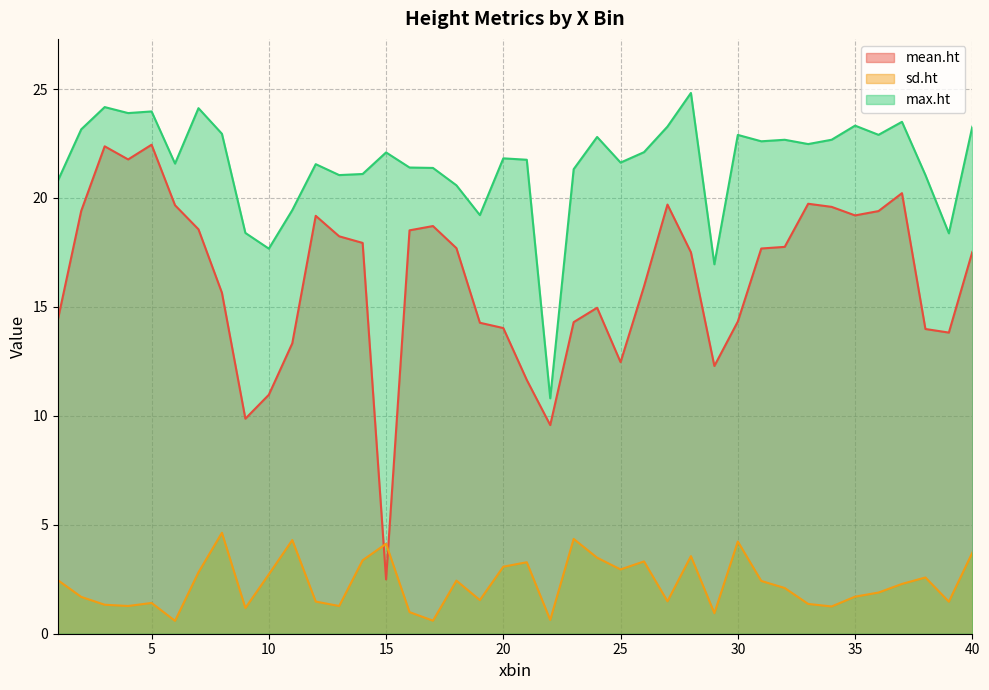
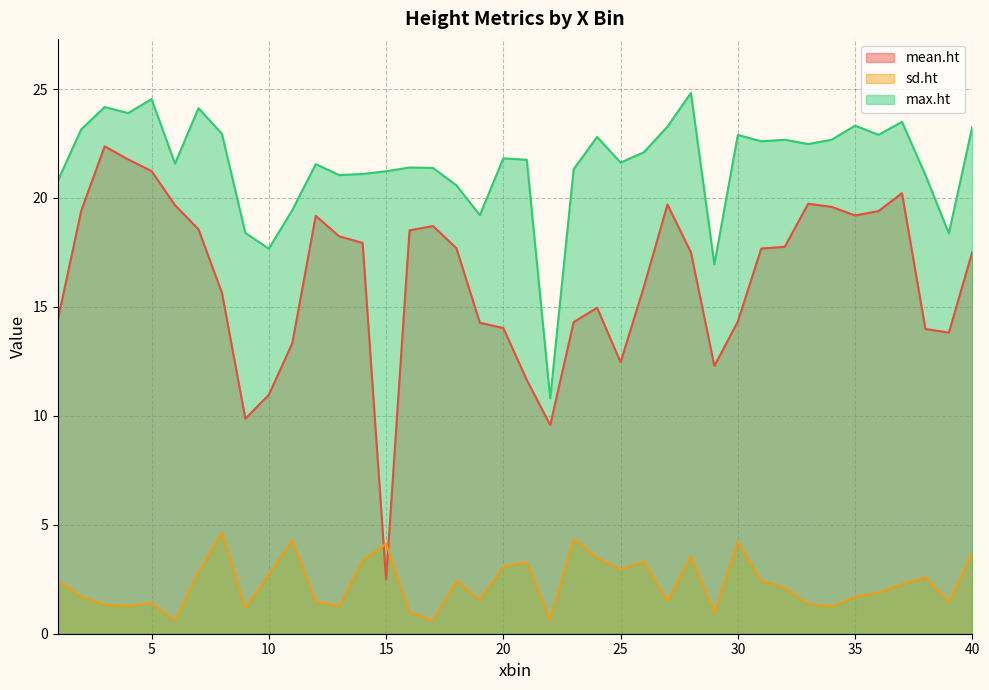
  {
    "mean.ht": {
-     "5": 22.4,
+     "5": 21.2,
      "10": 11.0,
      "15": 2.5,
      "20": 14.0,
      "25": 12.5,
      "30": 14.3,
      "35": 19.2,
      "40": 17.5
    },
    "sd.ht": {
      "5": 1.4,
      "10": 2.7,
      "15": 4.1,
      "20": 3.1,
      "25": 3.0,
      "30": 4.2,
      "35": 1.7,
      "40": 3.7
    },
    "max.ht": {
-     "5": 24.0,
+     "5": 24.5,
      "10": 17.7,
-     "15": 22.1,
+     "15": 21.2,
      "20": 21.8,
      "25": 21.6,
      "30": 22.9,
      "35": 23.3,
      "40": 23.3
    }
  }
